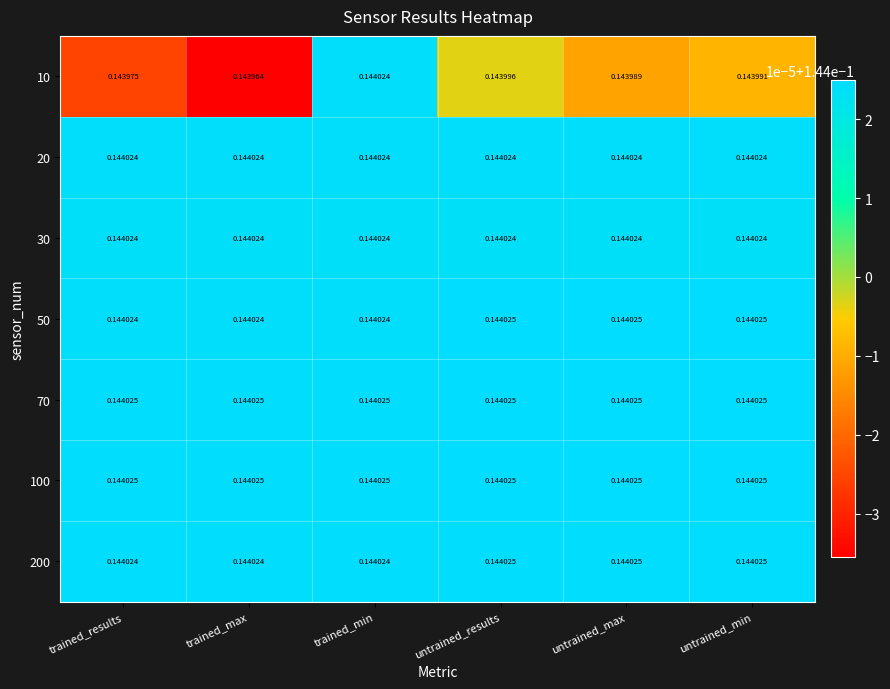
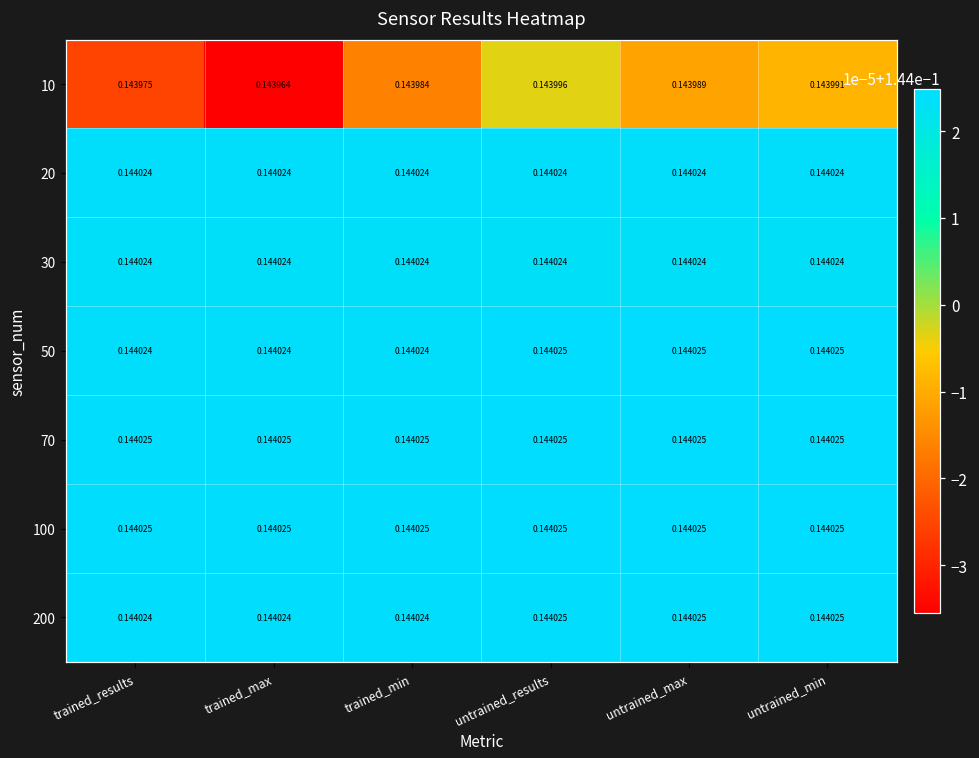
  {
    "10": {
      "trained_results": 0.143975,
      "trained_max": 0.143964,
-     "trained_min": 0.144024,
+     "trained_min": 0.143984,
      "untrained_results": 0.143996,
      "untrained_max": 0.143989,
      "untrained_min": 0.143991
    },
    "20": {
      "trained_results": 0.144024,
      "trained_max": 0.144024,
      "trained_min": 0.144024,
      "untrained_results": 0.144024,
      "untrained_max": 0.144024,
      "untrained_min": 0.144024
    },
    "30": {
      "trained_results": 0.144024,
      "trained_max": 0.144024,
      "trained_min": 0.144024,
      "untrained_results": 0.144024,
      "untrained_max": 0.144024,
      "untrained_min": 0.144024
    },
    "50": {
      "trained_results": 0.144024,
      "trained_max": 0.144024,
      "trained_min": 0.144024,
      "untrained_results": 0.144025,
      "untrained_max": 0.144025,
      "untrained_min": 0.144025
    },
    "70": {
      "trained_results": 0.144025,
      "trained_max": 0.144025,
      "trained_min": 0.144025,
      "untrained_results": 0.144025,
      "untrained_max": 0.144025,
      "untrained_min": 0.144025
    },
    "100": {
      "trained_results": 0.144025,
      "trained_max": 0.144025,
      "trained_min": 0.144025,
      "untrained_results": 0.144025,
      "untrained_max": 0.144025,
      "untrained_min": 0.144025
    },
    "200": {
      "trained_results": 0.144024,
      "trained_max": 0.144024,
      "trained_min": 0.144024,
      "untrained_results": 0.144025,
      "untrained_max": 0.144025,
      "untrained_min": 0.144025
    }
  }
